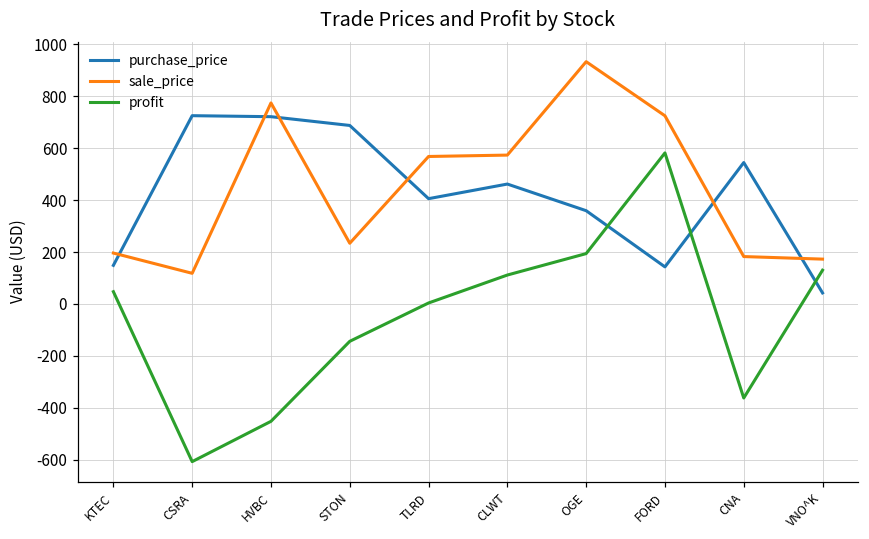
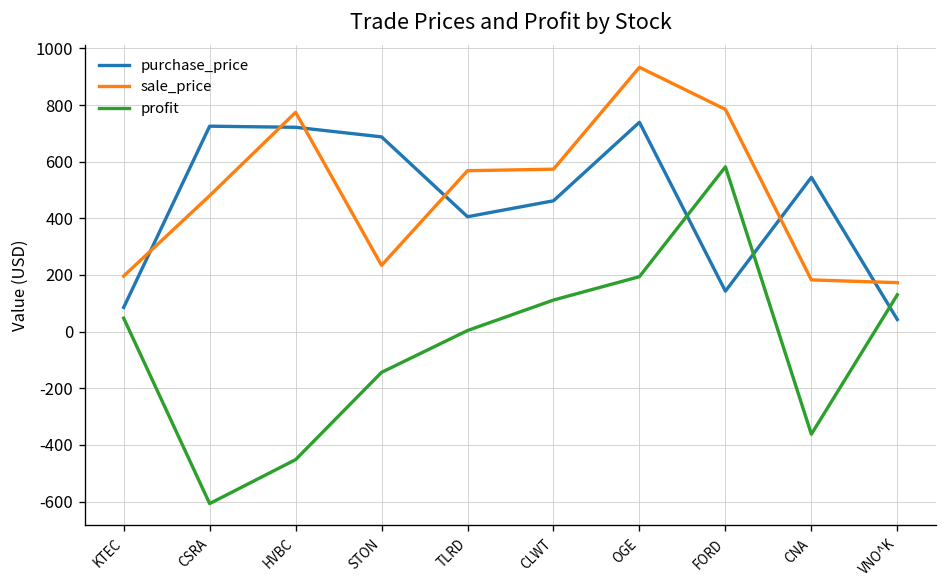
  {
    "purchase_price": {
-     "KTEC": 150,
+     "KTEC": 90,
      "CSRA": 730,
      "HVBC": 720,
      "STON": 690,
      "TLRD": 410,
      "CLWT": 460,
-     "OGE": 360,
+     "OGE": 740,
      "FORD": 140,
      "CNA": 540,
      "VNO^K": 40
    },
    "sale_price": {
      "KTEC": 200,
-     "CSRA": 120,
+     "CSRA": 480,
      "HVBC": 770,
      "STON": 230,
      "TLRD": 570,
      "CLWT": 570,
      "OGE": 930,
-     "FORD": 720,
+     "FORD": 780,
      "CNA": 180,
      "VNO^K": 170
    },
    "profit": {
      "KTEC": 50,
      "CSRA": -610,
      "HVBC": -450,
      "STON": -140,
      "TLRD": 0,
      "CLWT": 110,
      "OGE": 190,
      "FORD": 580,
      "CNA": -360,
      "VNO^K": 130
    }
  }
